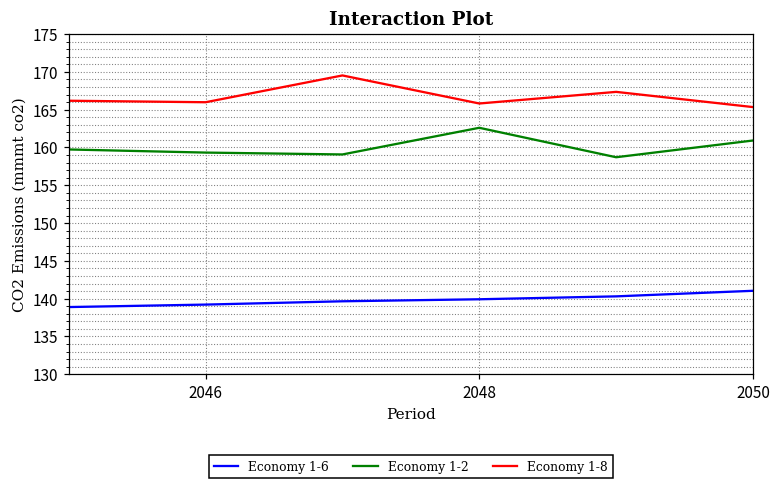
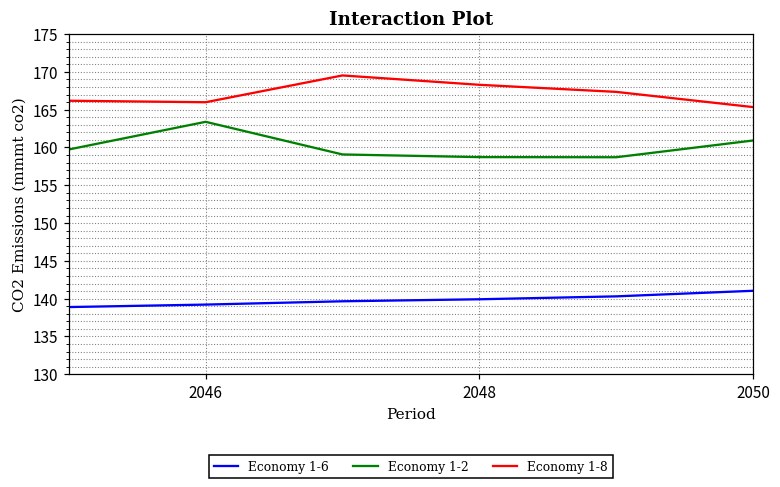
  {
    "Economy 1-6": {
      "2046": 139,
      "2048": 140,
      "2050": 141
    },
    "Economy 1-2": {
-     "2046": 159,
-     "2048": 163,
+     "2046": 163,
+     "2048": 159,
      "2050": 161
    },
    "Economy 1-8": {
      "2046": 166,
-     "2048": 166,
+     "2048": 168,
      "2050": 165
    }
  }
